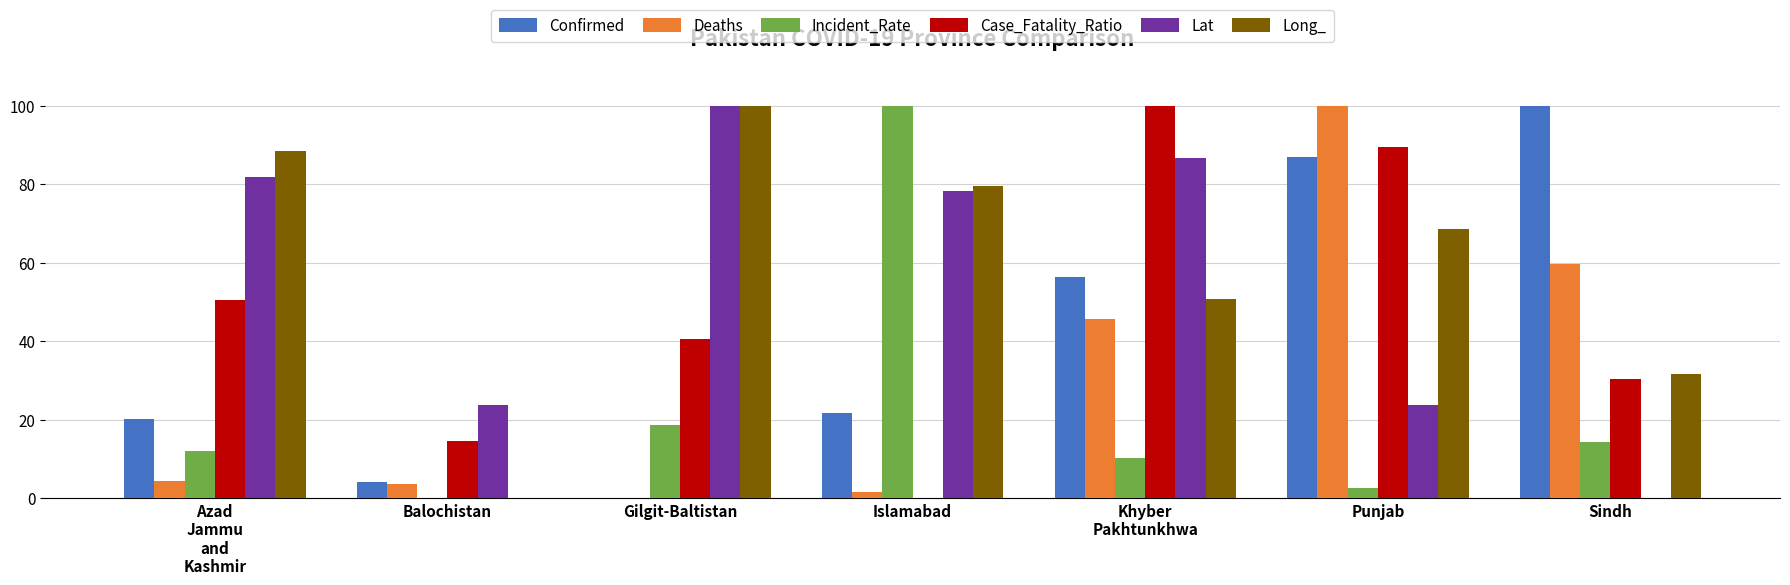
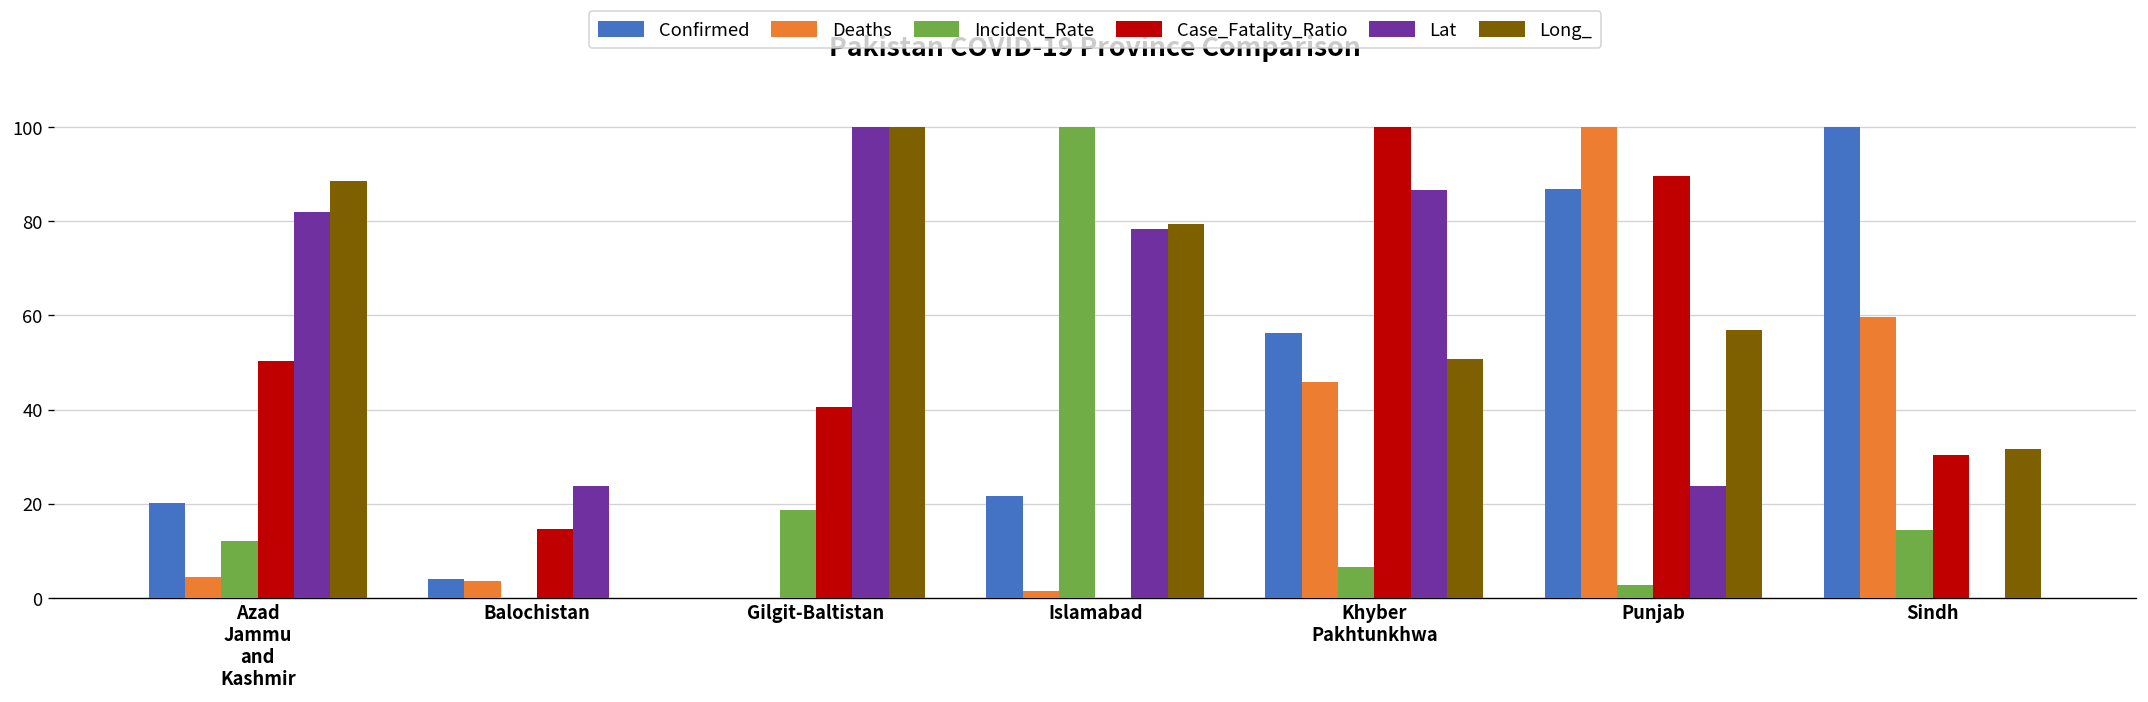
  {
    "Confirmed": {
      "Azad Jammu and Kashmir": 20,
      "Balochistan": 4,
      "Gilgit-Baltistan": 0,
      "Islamabad": 22,
      "Khyber Pakhtunkhwa": 56,
      "Punjab": 87,
      "Sindh": 100
    },
    "Deaths": {
      "Azad Jammu and Kashmir": 4,
      "Balochistan": 4,
      "Gilgit-Baltistan": 0,
      "Islamabad": 2,
      "Khyber Pakhtunkhwa": 46,
      "Punjab": 100,
      "Sindh": 60
    },
    "Incident_Rate": {
      "Azad Jammu and Kashmir": 12,
      "Balochistan": 0,
      "Gilgit-Baltistan": 19,
      "Islamabad": 100,
-     "Khyber Pakhtunkhwa": 10,
+     "Khyber Pakhtunkhwa": 7,
      "Punjab": 3,
      "Sindh": 14
    },
    "Case_Fatality_Ratio": {
      "Azad Jammu and Kashmir": 50,
      "Balochistan": 15,
      "Gilgit-Baltistan": 41,
      "Islamabad": 0,
      "Khyber Pakhtunkhwa": 100,
      "Punjab": 90,
      "Sindh": 30
    },
    "Lat": {
      "Azad Jammu and Kashmir": 82,
      "Balochistan": 24,
      "Gilgit-Baltistan": 100,
      "Islamabad": 78,
      "Khyber Pakhtunkhwa": 87,
      "Punjab": 24,
      "Sindh": 0
    },
    "Long_": {
      "Azad Jammu and Kashmir": 89,
      "Balochistan": 0,
      "Gilgit-Baltistan": 100,
      "Islamabad": 80,
      "Khyber Pakhtunkhwa": 51,
-     "Punjab": 69,
+     "Punjab": 57,
      "Sindh": 32
    }
  }
